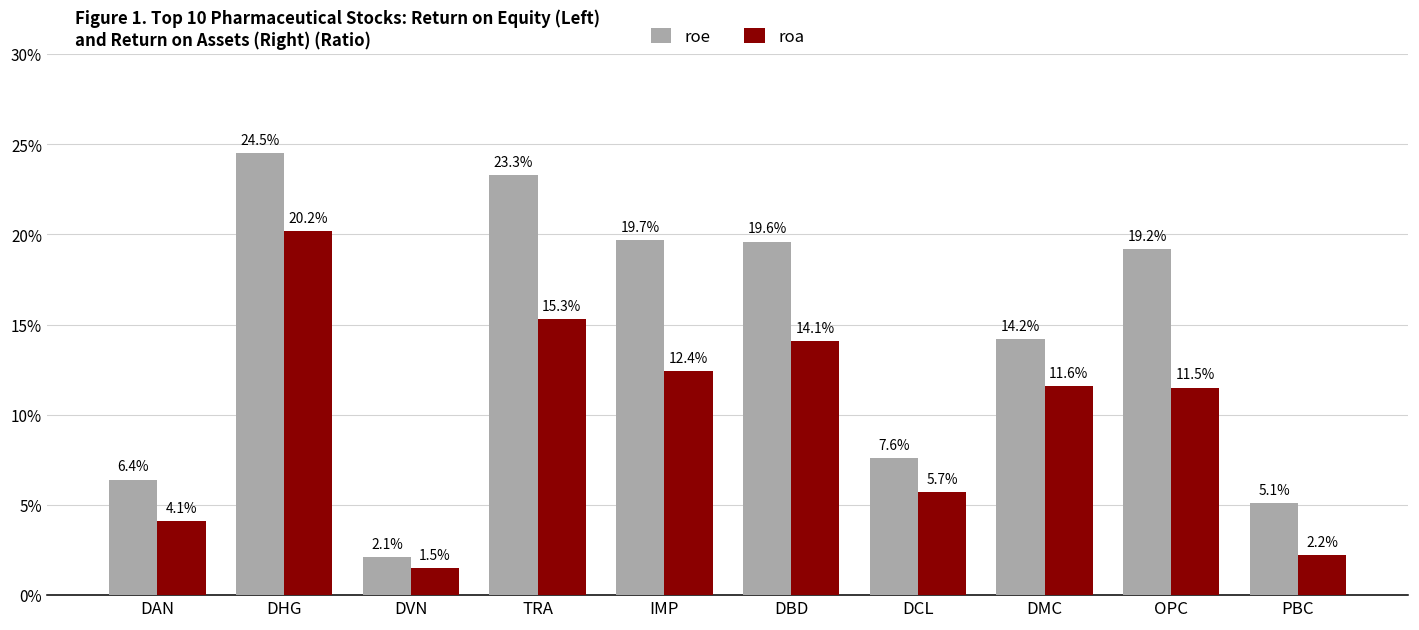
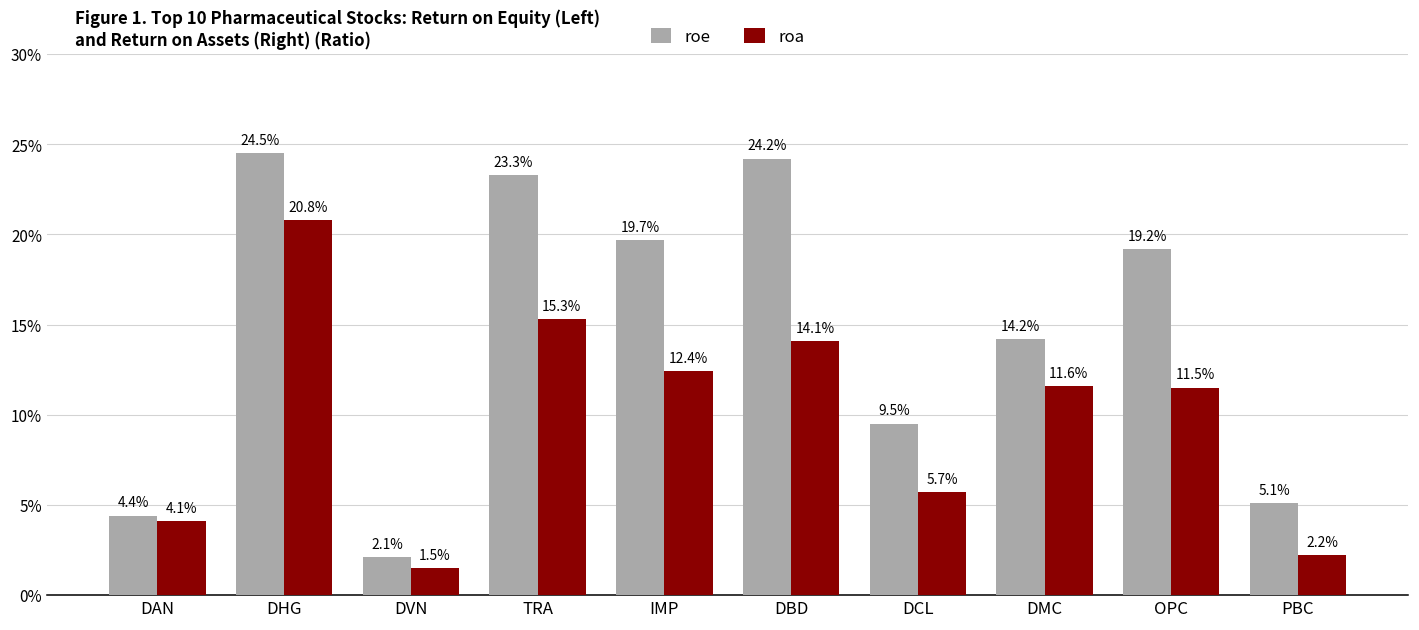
  {
    "roe": {
-     "DAN": "6.4%",
+     "DAN": "4.4%",
      "DHG": "24.5%",
      "DVN": "2.1%",
      "TRA": "23.3%",
      "IMP": "19.7%",
-     "DBD": "19.6%",
-     "DCL": "7.6%",
+     "DBD": "24.2%",
+     "DCL": "9.5%",
      "DMC": "14.2%",
      "OPC": "19.2%",
      "PBC": "5.1%"
    },
    "roa": {
      "DAN": "4.1%",
-     "DHG": "20.2%",
+     "DHG": "20.8%",
      "DVN": "1.5%",
      "TRA": "15.3%",
      "IMP": "12.4%",
      "DBD": "14.1%",
      "DCL": "5.7%",
      "DMC": "11.6%",
      "OPC": "11.5%",
      "PBC": "2.2%"
    }
  }
